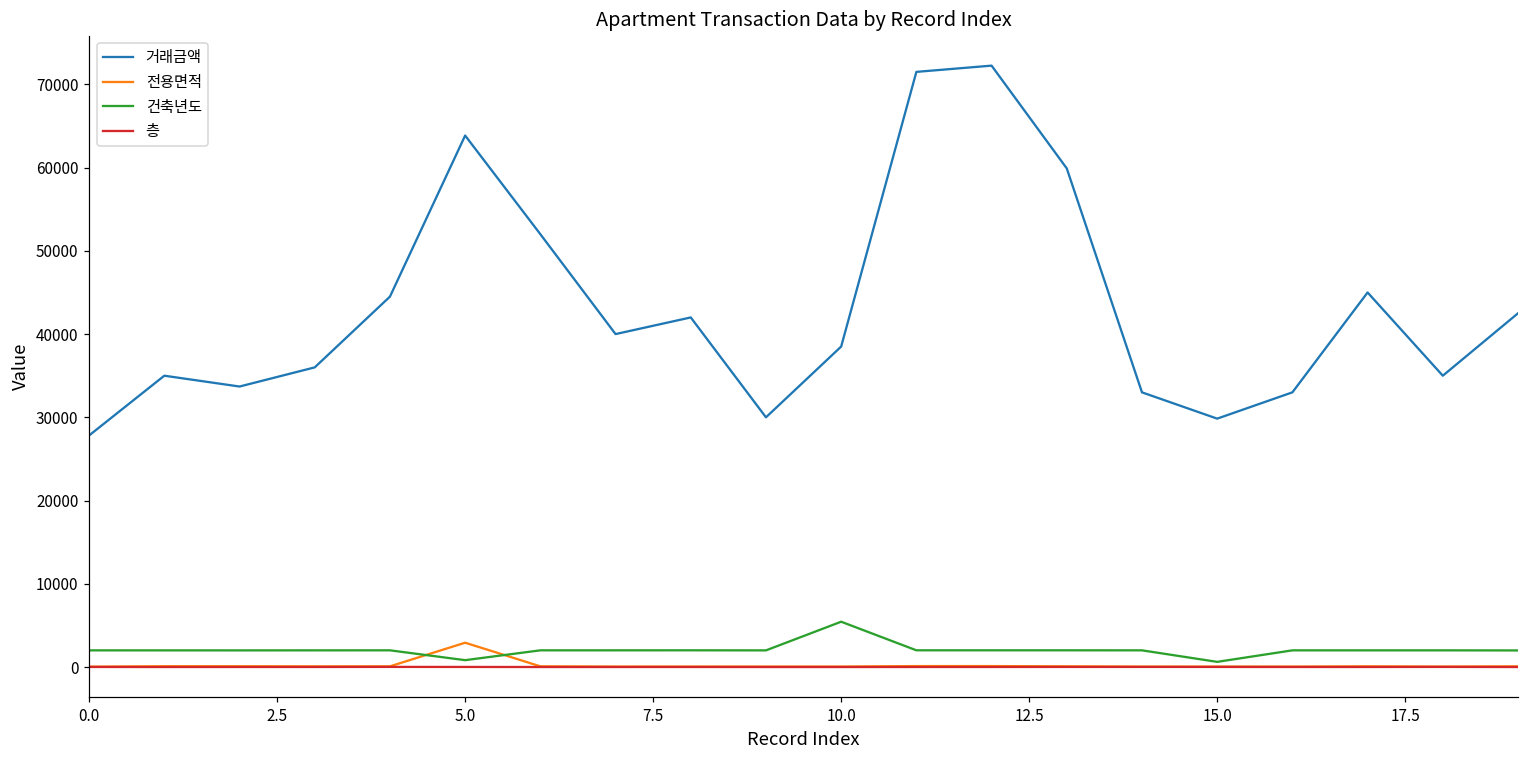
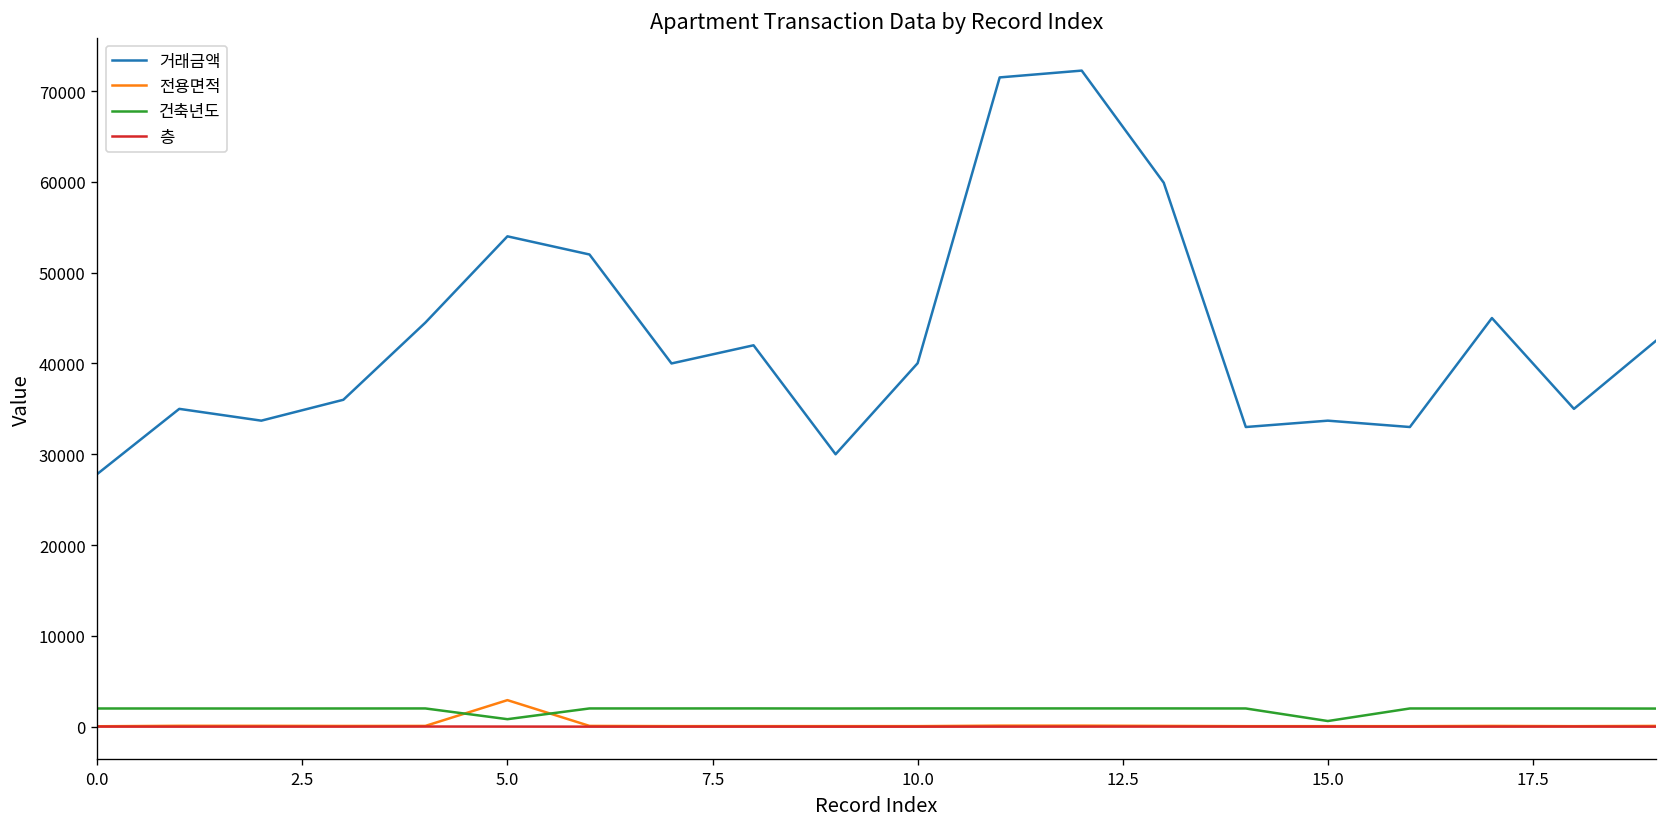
  {
    "거래금액": {
      "0.0": 28000,
-     "5.0": 64000,
-     "10.0": 39000,
-     "15.0": 30000
+     "5.0": 54000,
+     "10.0": 40000,
+     "15.0": 34000
    },
    "전용면적": {
      "5.0": 3000
    },
    "건축년도": {
      "0.0": 2000,
      "5.0": 1000,
-     "10.0": 5000,
+     "10.0": 2000,
      "15.0": 1000
    },
    "층": {
      "5.0": 0
    }
  }
